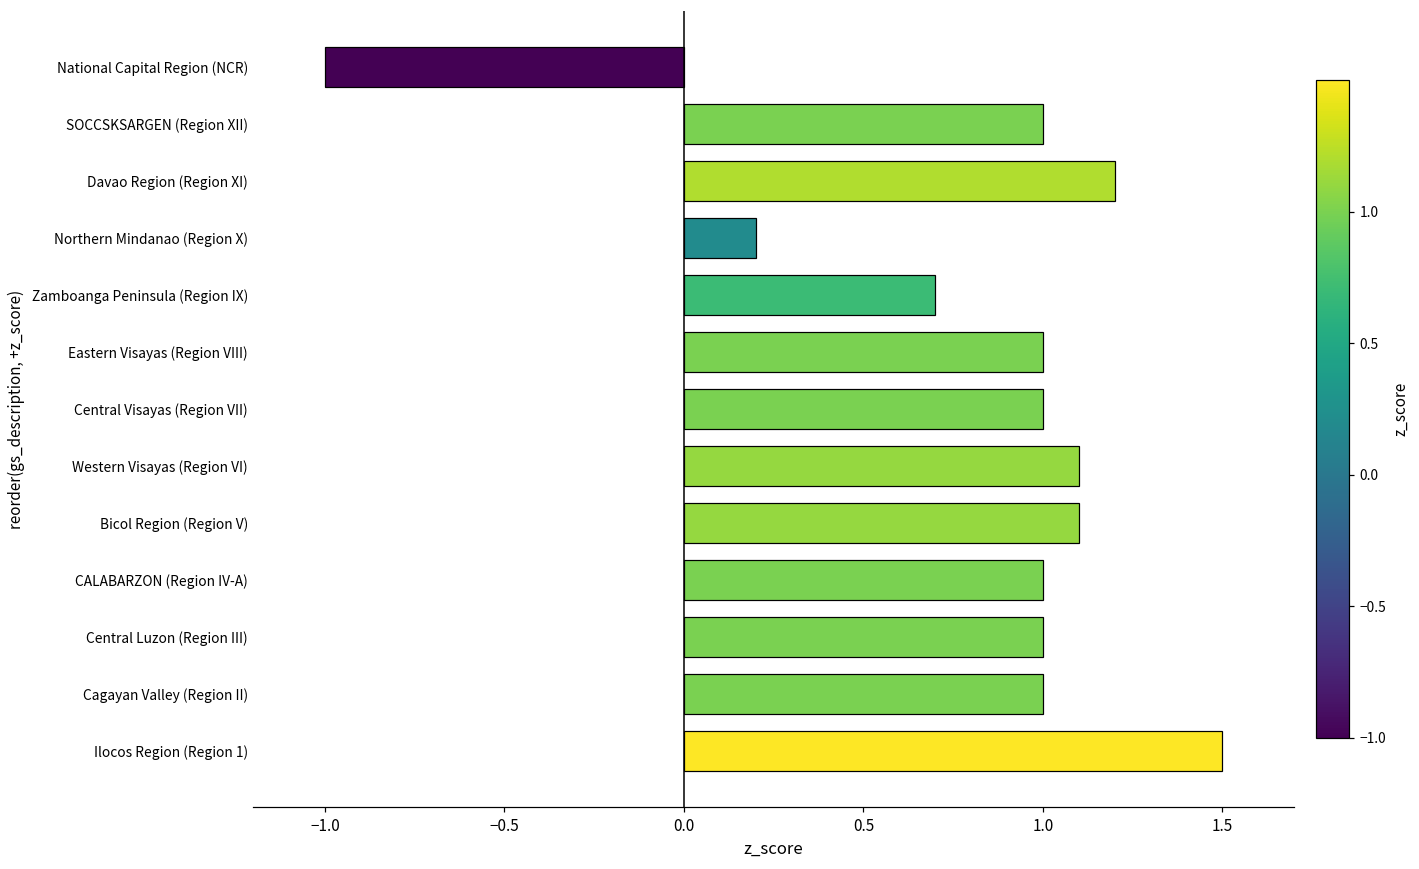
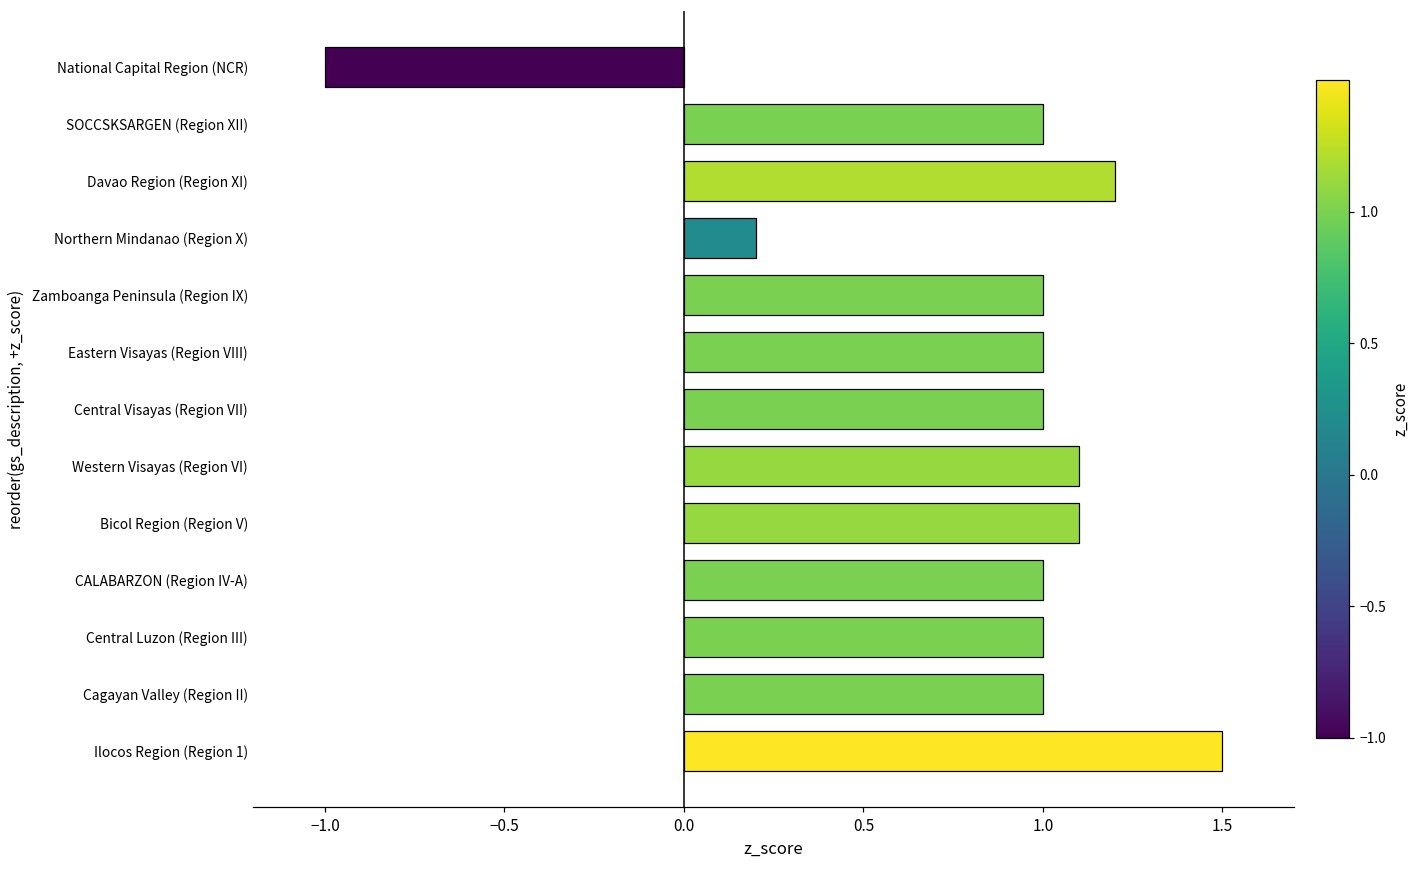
  {
    "National Capital Region (NCR)": -1.0,
    "SOCCSKSARGEN (Region XII)": 1.0,
    "Davao Region (Region XI)": 1.2,
    "Northern Mindanao (Region X)": 0.2,
-   "Zamboanga Peninsula (Region IX)": 0.7,
+   "Zamboanga Peninsula (Region IX)": 1.0,
    "Eastern Visayas (Region VIII)": 1.0,
    "Central Visayas (Region VII)": 1.0,
    "Western Visayas (Region VI)": 1.1,
    "Bicol Region (Region V)": 1.1,
    "CALABARZON (Region IV-A)": 1.0,
    "Central Luzon (Region III)": 1.0,
    "Cagayan Valley (Region II)": 1.0,
    "Ilocos Region (Region 1)": 1.5
  }
